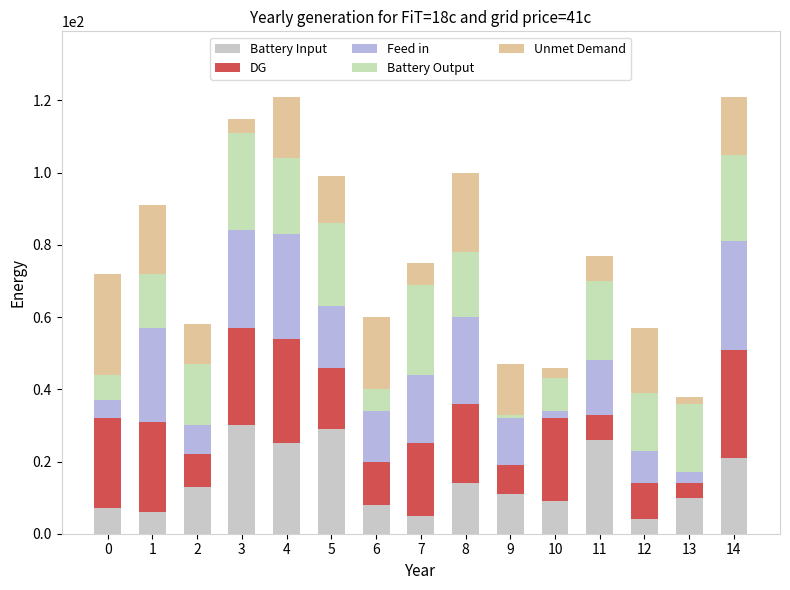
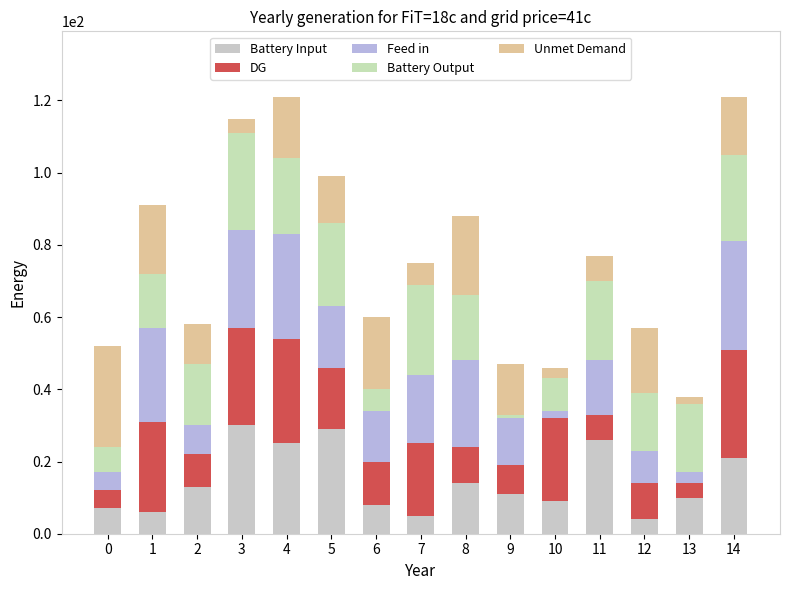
  {
    "DG": {
-     "0": 25,
+     "0": 5,
      "1": 25,
      "2": 9,
      "3": 27,
      "4": 29,
      "5": 17,
      "6": 12,
      "7": 20,
-     "8": 22,
+     "8": 10,
      "9": 8,
      "10": 23,
      "11": 7,
      "12": 10,
      "13": 4,
      "14": 30
    }
  }
